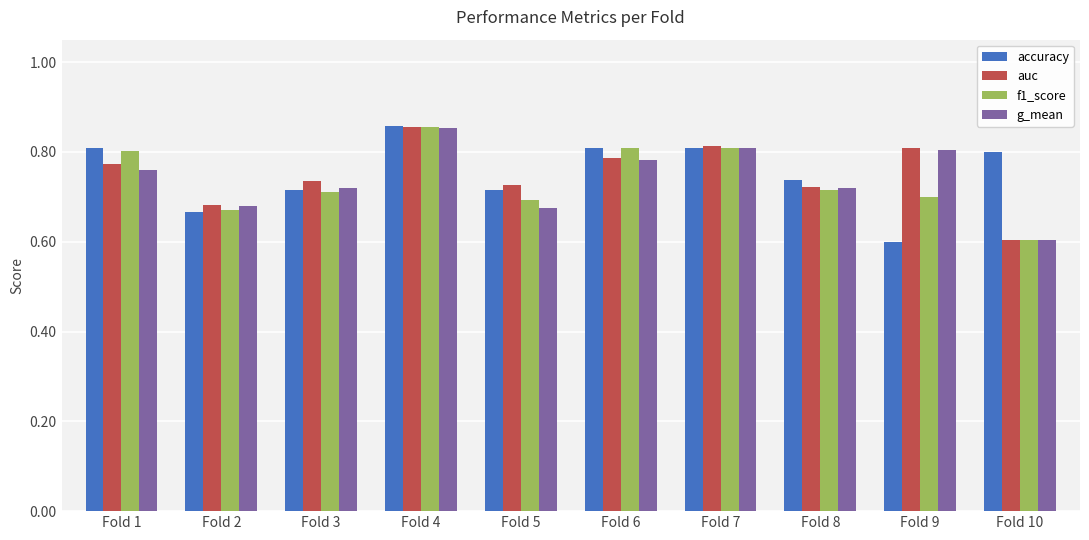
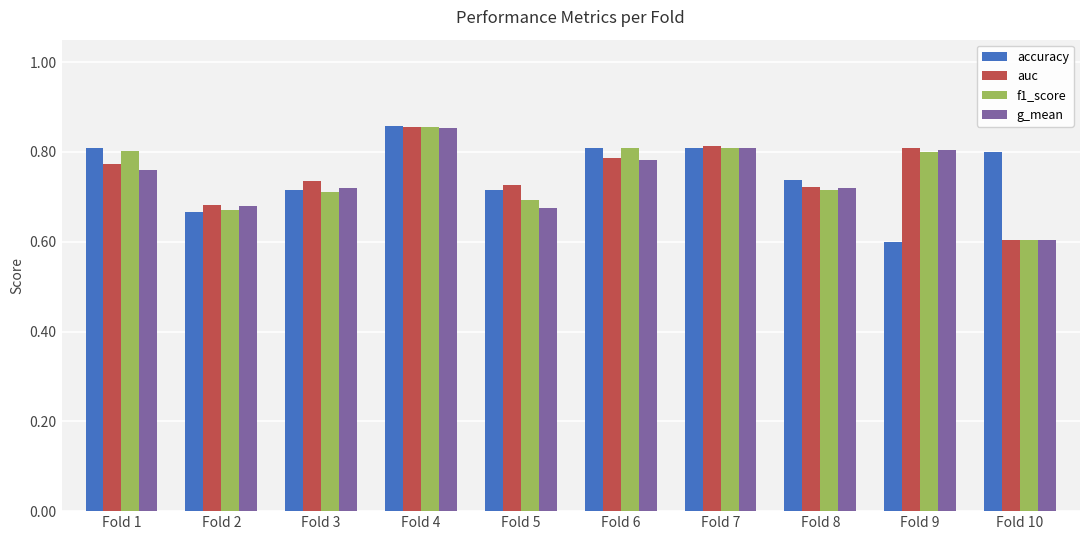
  {
    "accuracy": {
      "Fold 1": 0.81,
      "Fold 2": 0.67,
      "Fold 3": 0.71,
      "Fold 4": 0.86,
      "Fold 5": 0.71,
      "Fold 6": 0.81,
      "Fold 7": 0.81,
      "Fold 8": 0.74,
      "Fold 9": 0.6,
      "Fold 10": 0.8
    },
    "auc": {
      "Fold 1": 0.77,
      "Fold 2": 0.68,
      "Fold 3": 0.74,
      "Fold 4": 0.85,
      "Fold 5": 0.73,
      "Fold 6": 0.79,
      "Fold 7": 0.81,
      "Fold 8": 0.72,
      "Fold 9": 0.81,
      "Fold 10": 0.6
    },
    "f1_score": {
      "Fold 1": 0.8,
      "Fold 2": 0.67,
      "Fold 3": 0.71,
      "Fold 4": 0.86,
      "Fold 5": 0.69,
      "Fold 6": 0.81,
      "Fold 7": 0.81,
      "Fold 8": 0.72,
-     "Fold 9": 0.7,
+     "Fold 9": 0.8,
      "Fold 10": 0.6
    },
    "g_mean": {
      "Fold 1": 0.76,
      "Fold 2": 0.68,
      "Fold 3": 0.72,
      "Fold 4": 0.85,
      "Fold 5": 0.67,
      "Fold 6": 0.78,
      "Fold 7": 0.81,
      "Fold 8": 0.72,
      "Fold 9": 0.8,
      "Fold 10": 0.6
    }
  }
